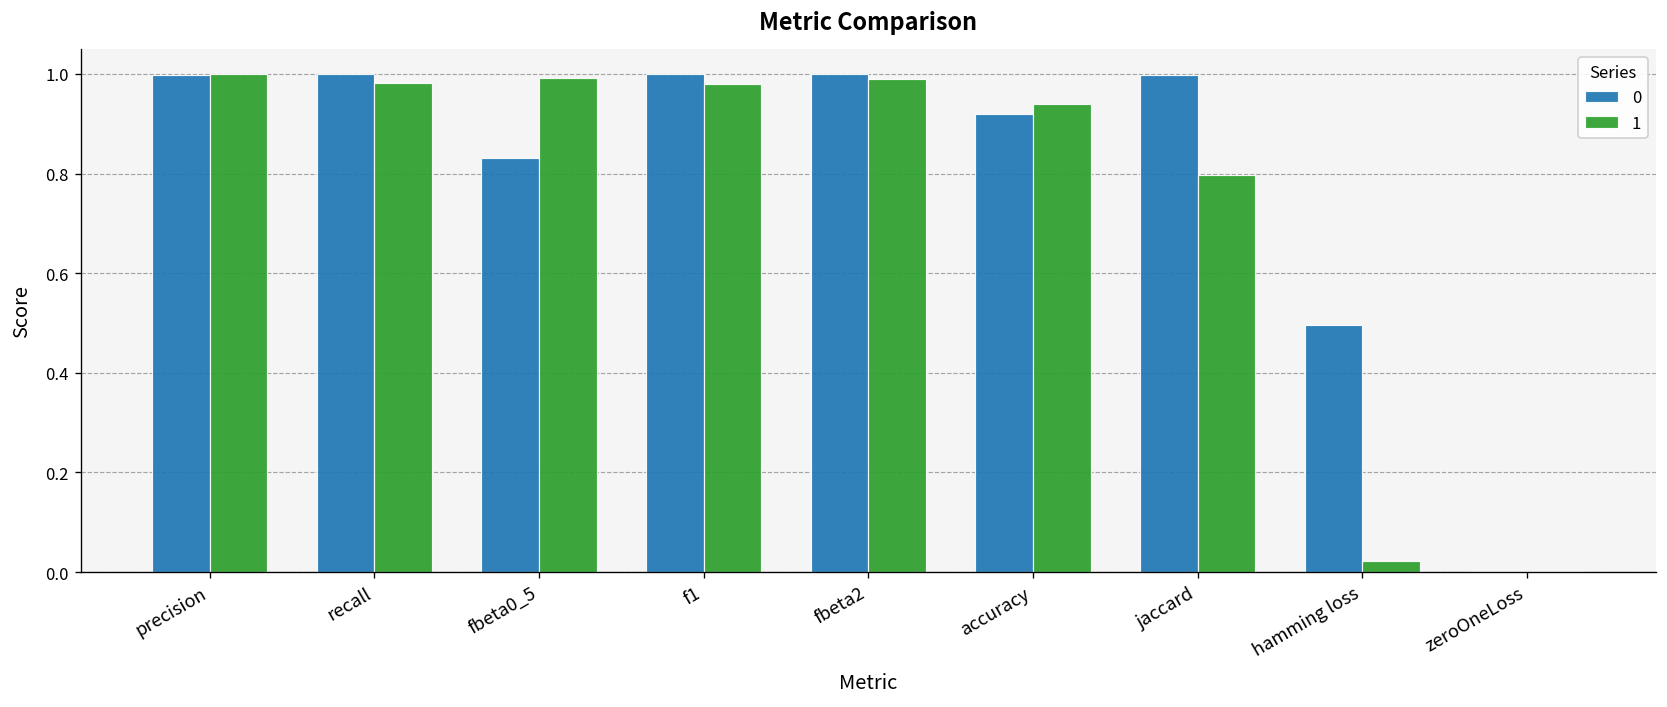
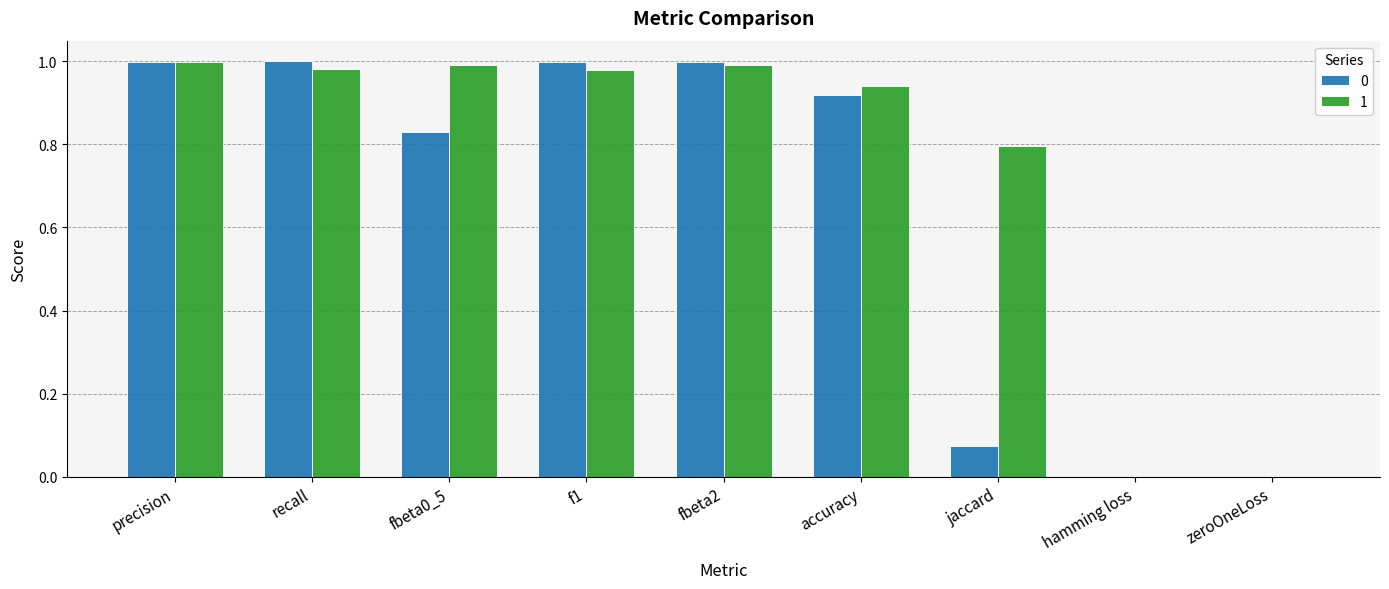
  {
    "0": {
      "precision": 1.00,
      "recall": 1.00,
      "fbeta0_5": 0.83,
      "f1": 1.00,
      "fbeta2": 1.00,
      "accuracy": 0.92,
-     "jaccard": 1.00,
-     "hamming loss": 0.50
+     "jaccard": 0.07,
+     "hamming loss": 0.00
    },
    "1": {
      "precision": 1.00,
      "recall": 0.98,
      "fbeta0_5": 0.99,
      "f1": 0.98,
      "fbeta2": 0.99,
      "accuracy": 0.94,
      "jaccard": 0.80,
-     "hamming loss": 0.02
+     "hamming loss": 0.00
    }
  }
